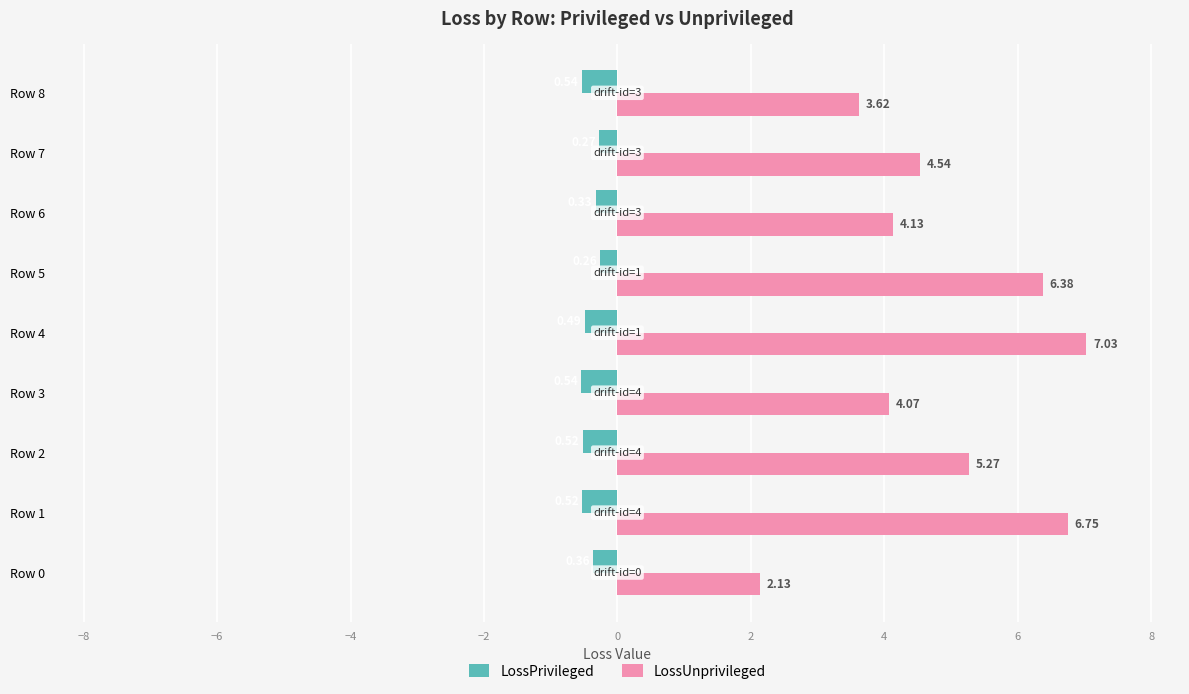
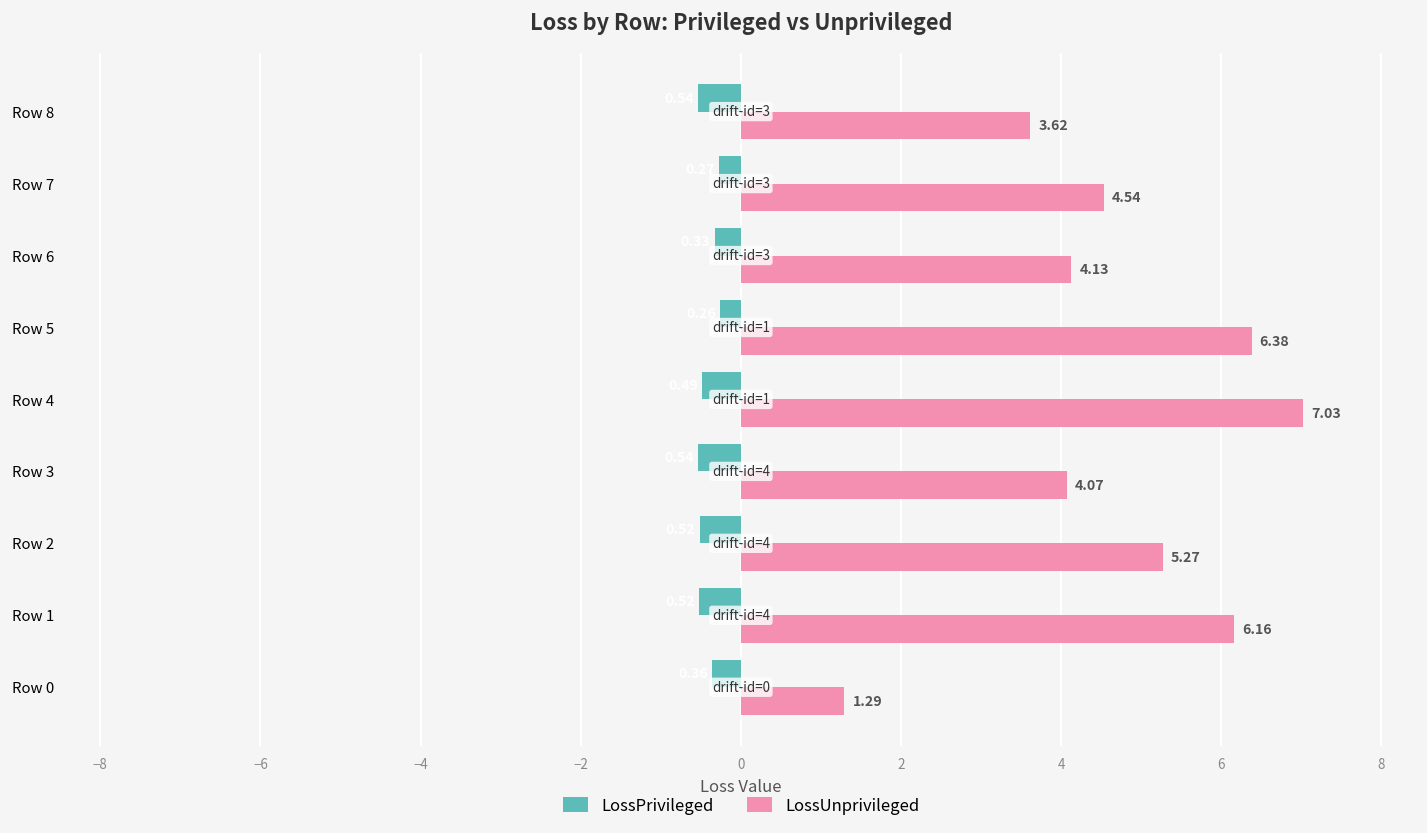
  {
    "LossPrivileged": {
      "Row 8": -0.5,
      "Row 7": -0.3,
      "Row 6": -0.3,
      "Row 5": -0.3,
      "Row 4": -0.5,
      "Row 3": -0.5,
      "Row 2": -0.5,
      "Row 1": -0.5
    },
    "LossUnprivileged": {
      "Row 8": 3.62,
      "Row 7": 4.54,
      "Row 6": 4.13,
      "Row 5": 6.38,
      "Row 4": 7.03,
      "Row 3": 4.07,
      "Row 2": 5.27,
-     "Row 1": 6.75,
-     "Row 0": 2.13
+     "Row 1": 6.16,
+     "Row 0": 1.29
    }
  }
